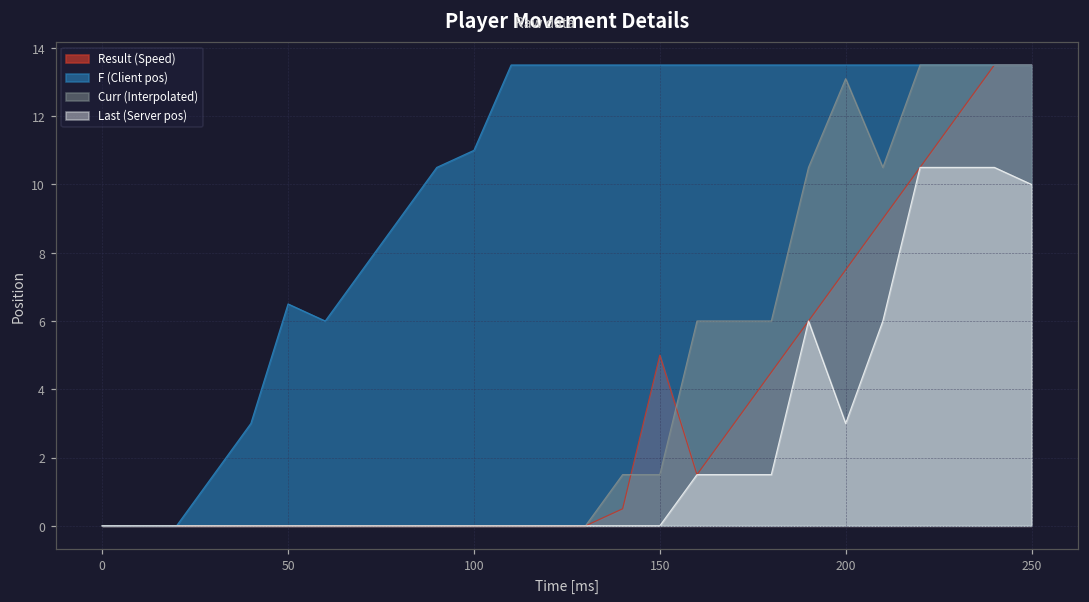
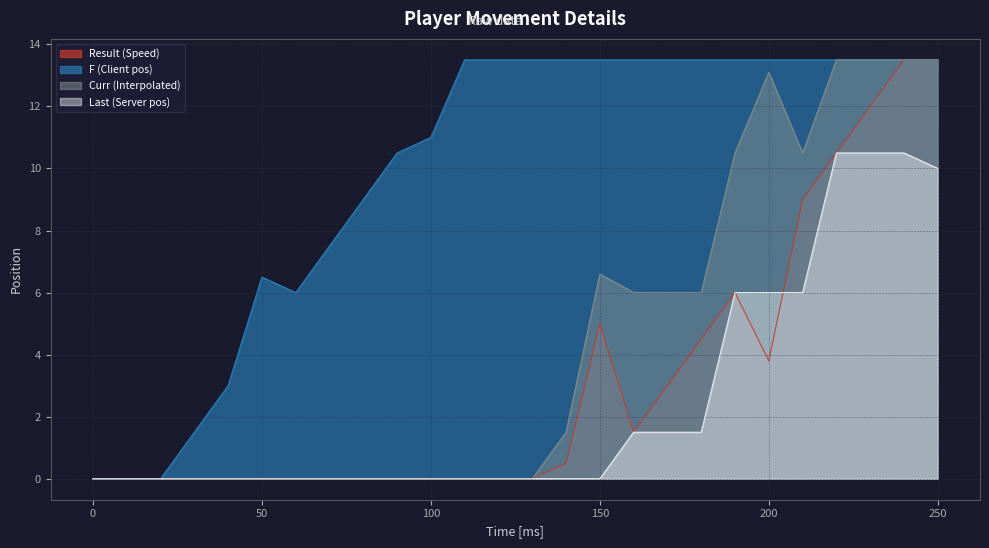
  {
    "Result (Speed)": {
      "150": 5.0,
-     "200": 7.5
+     "200": 3.8
    },
    "F (Client pos)": {
      "50": 6.5,
      "100": 11.0,
      "150": 13.5,
      "200": 13.5
    },
    "Curr (Interpolated)": {
-     "150": 1.5,
+     "150": 6.6,
      "200": 13.1
    },
    "Last (Server pos)": {
      "150": 0,
-     "200": 3,
+     "200": 6,
      "250": 10
    }
  }
